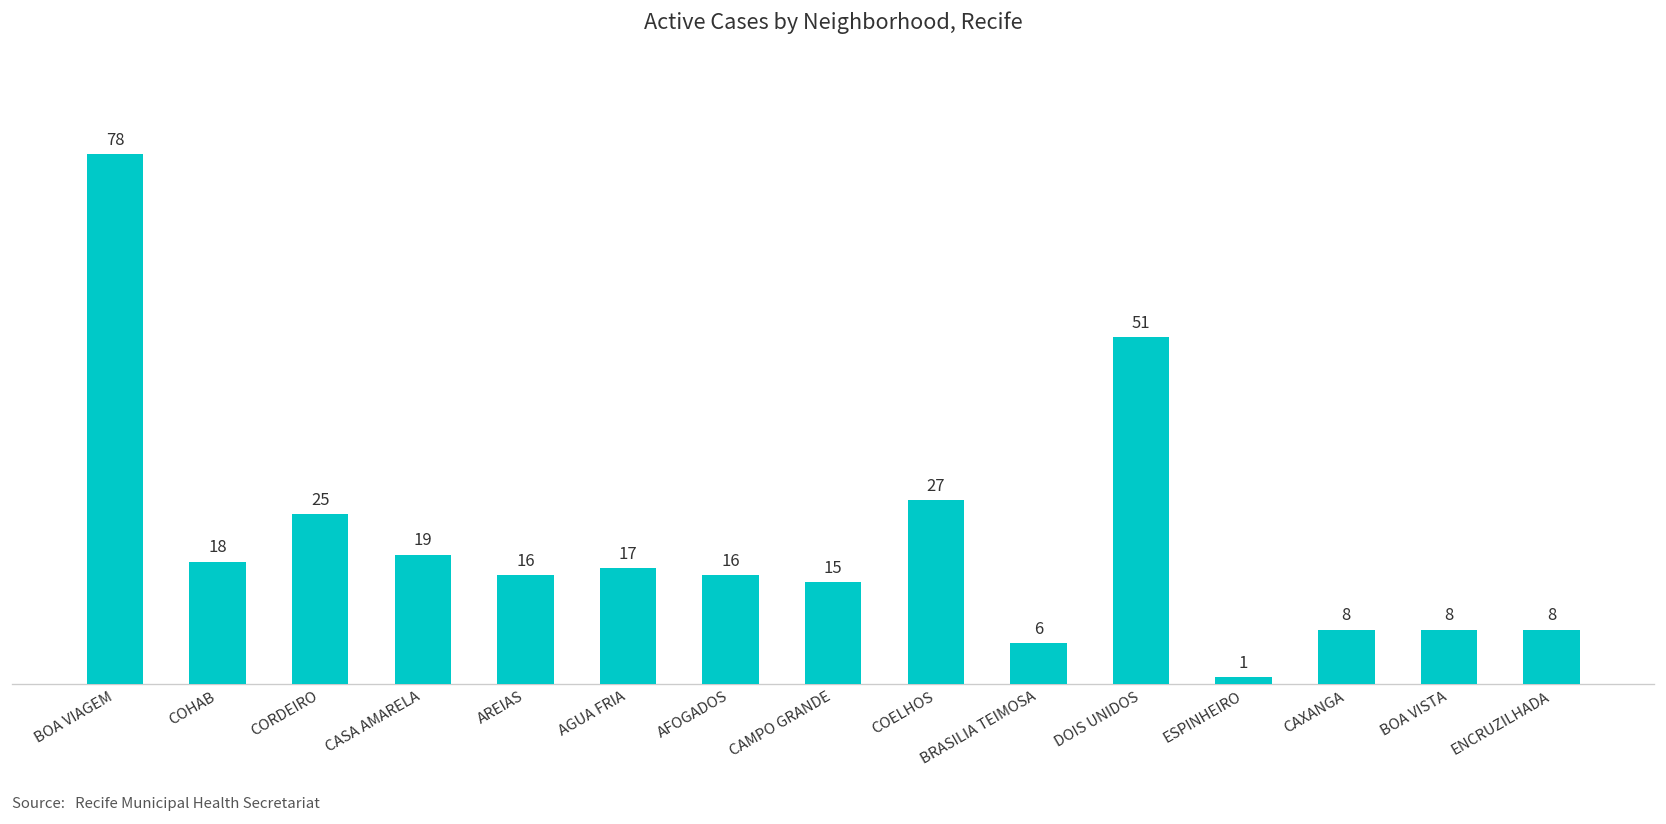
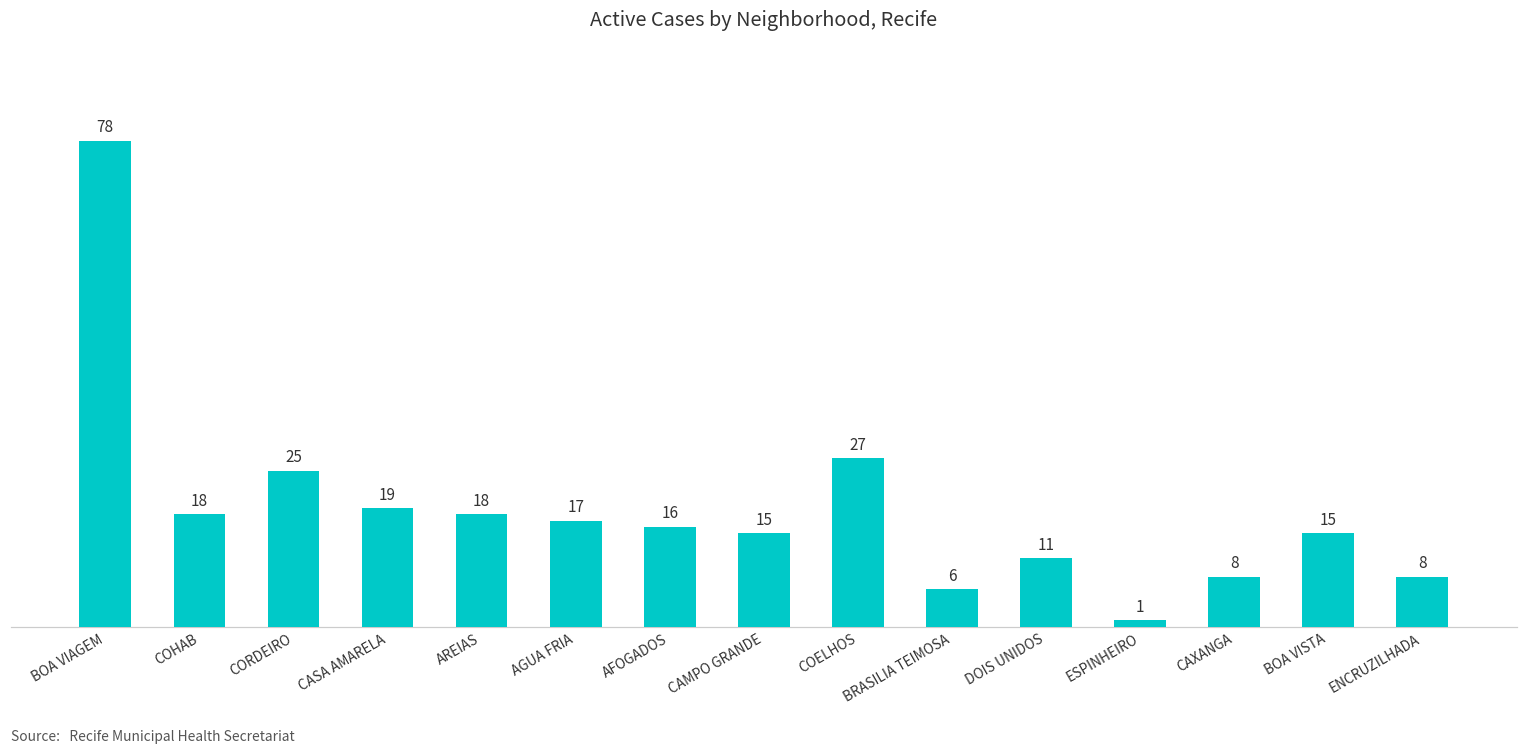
  {
    "BOA VIAGEM": 78,
    "COHAB": 18,
    "CORDEIRO": 25,
    "CASA AMARELA": 19,
-   "AREIAS": 16,
+   "AREIAS": 18,
    "AGUA FRIA": 17,
    "AFOGADOS": 16,
    "CAMPO GRANDE": 15,
    "COELHOS": 27,
    "BRASILIA TEIMOSA": 6,
-   "DOIS UNIDOS": 51,
+   "DOIS UNIDOS": 11,
    "ESPINHEIRO": 1,
    "CAXANGA": 8,
-   "BOA VISTA": 8,
+   "BOA VISTA": 15,
    "ENCRUZILHADA": 8
  }
